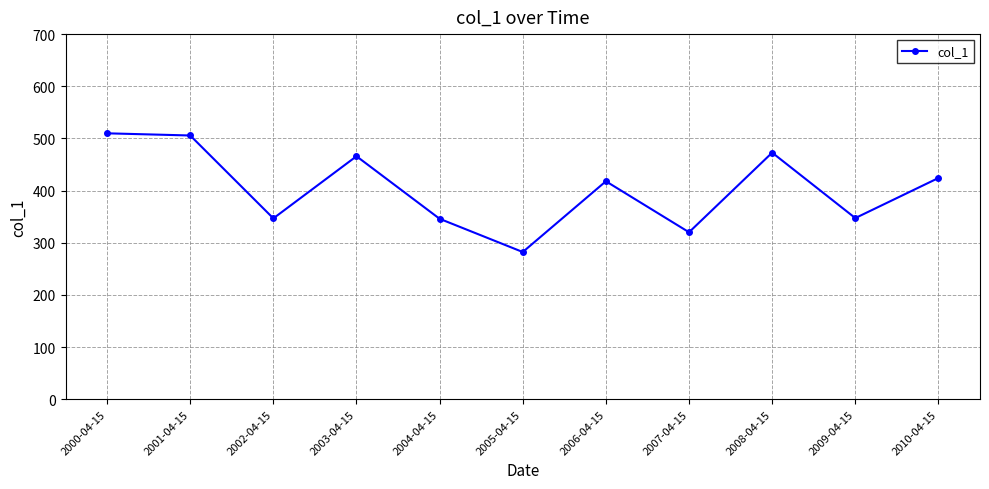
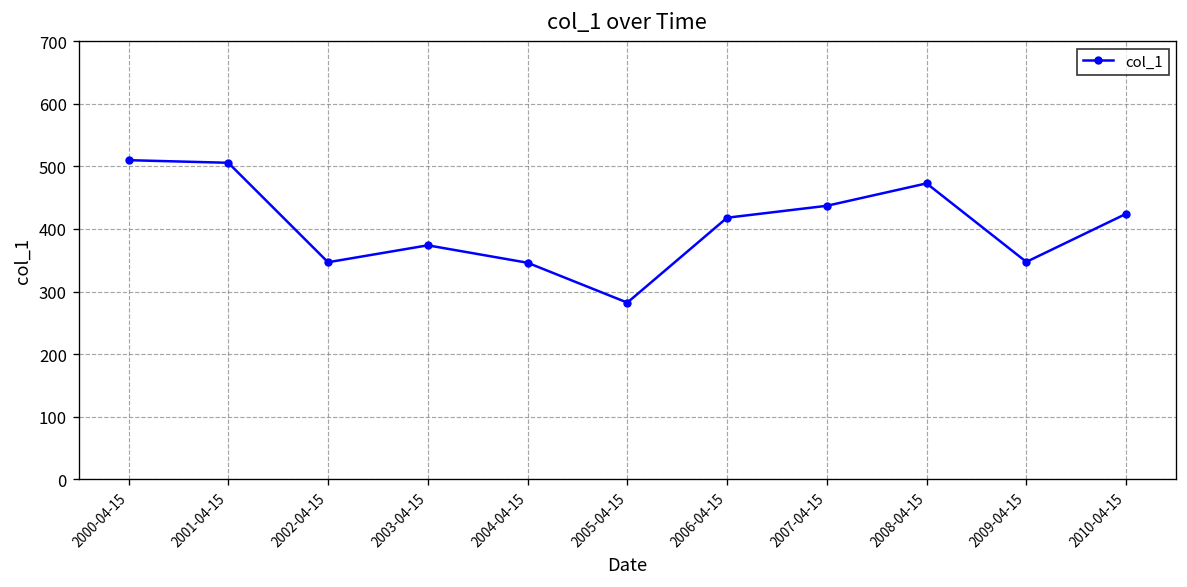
  {
    "2000-04-15": 510,
    "2001-04-15": 510,
    "2002-04-15": 350,
-   "2003-04-15": 470,
+   "2003-04-15": 370,
    "2004-04-15": 350,
    "2005-04-15": 280,
    "2006-04-15": 420,
-   "2007-04-15": 320,
+   "2007-04-15": 440,
    "2008-04-15": 470,
    "2009-04-15": 350,
    "2010-04-15": 420
  }
